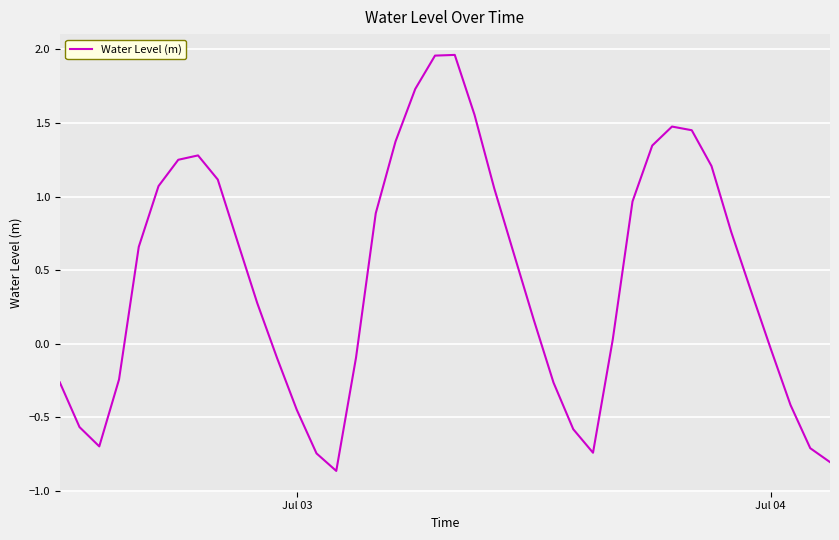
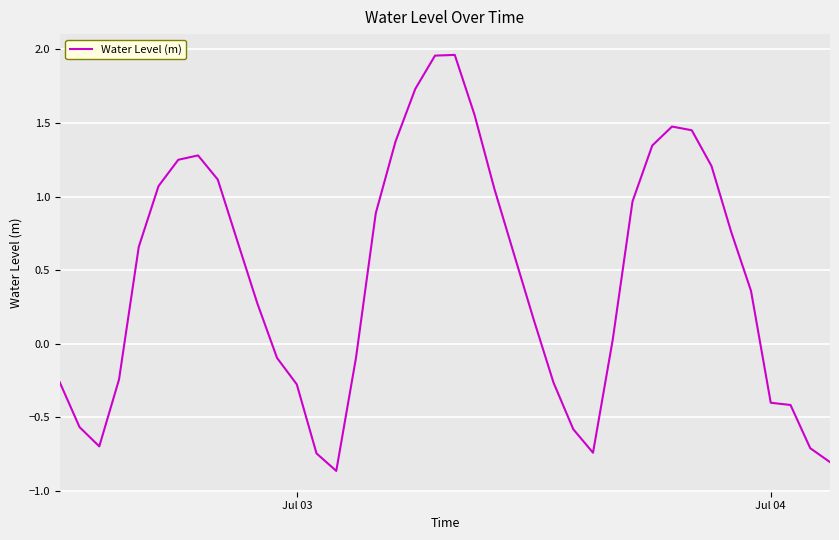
  {
-   "Jul 03": -0.45,
-   "Jul 04": -0.03
+   "Jul 03": -0.28,
+   "Jul 04": -0.40
  }
